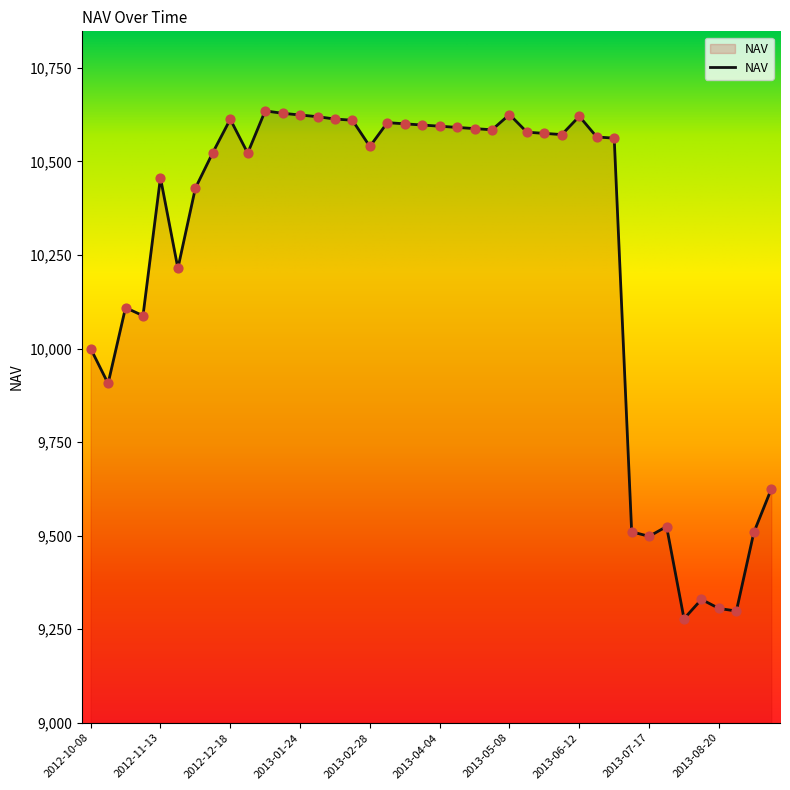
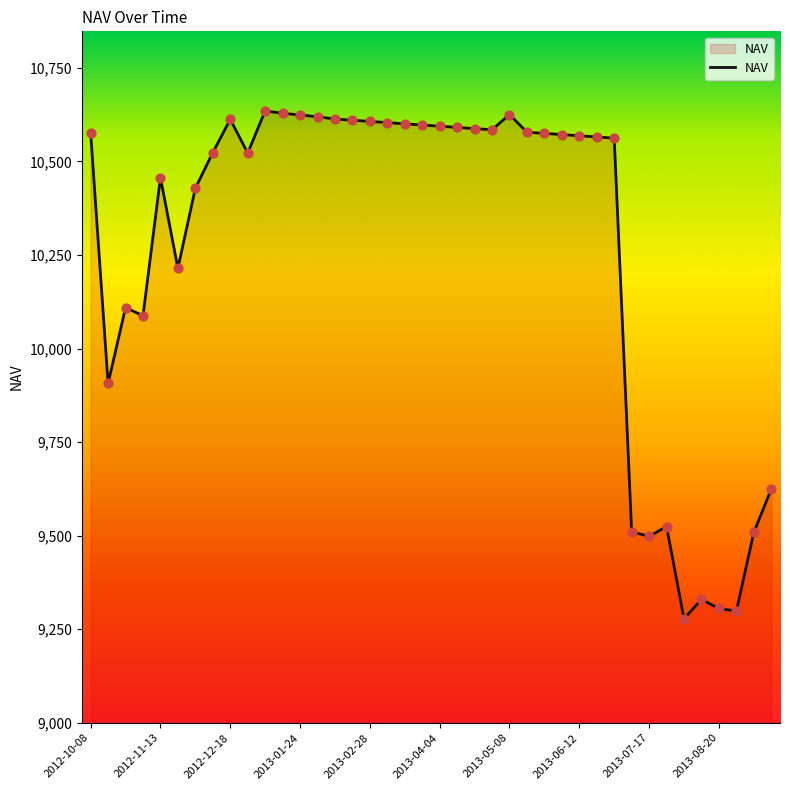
  {
-   "2012-10-08": "10,000",
+   "2012-10-08": "10,580",
    "2012-11-13": "10,460",
    "2012-12-18": "10,610",
    "2013-01-24": "10,620",
-   "2013-02-28": "10,540",
+   "2013-02-28": "10,610",
    "2013-04-04": "10,590",
    "2013-05-08": "10,630",
-   "2013-06-12": "10,620",
+   "2013-06-12": "10,570",
    "2013-07-17": "9,500",
    "2013-08-20": "9,300"
  }
